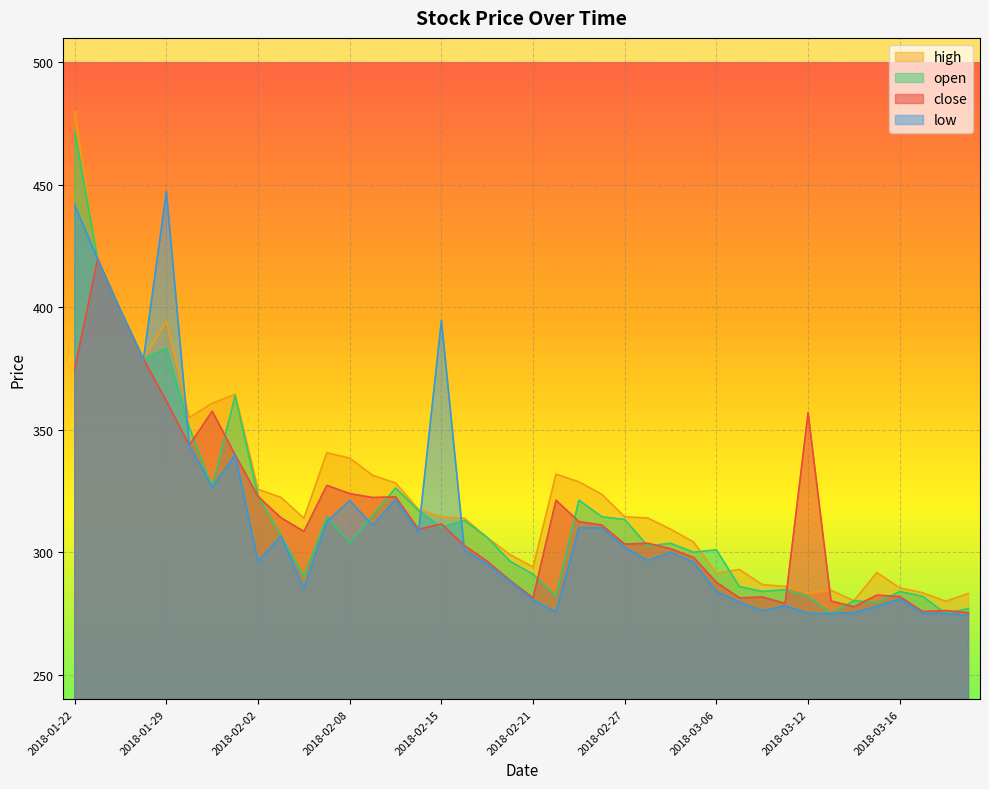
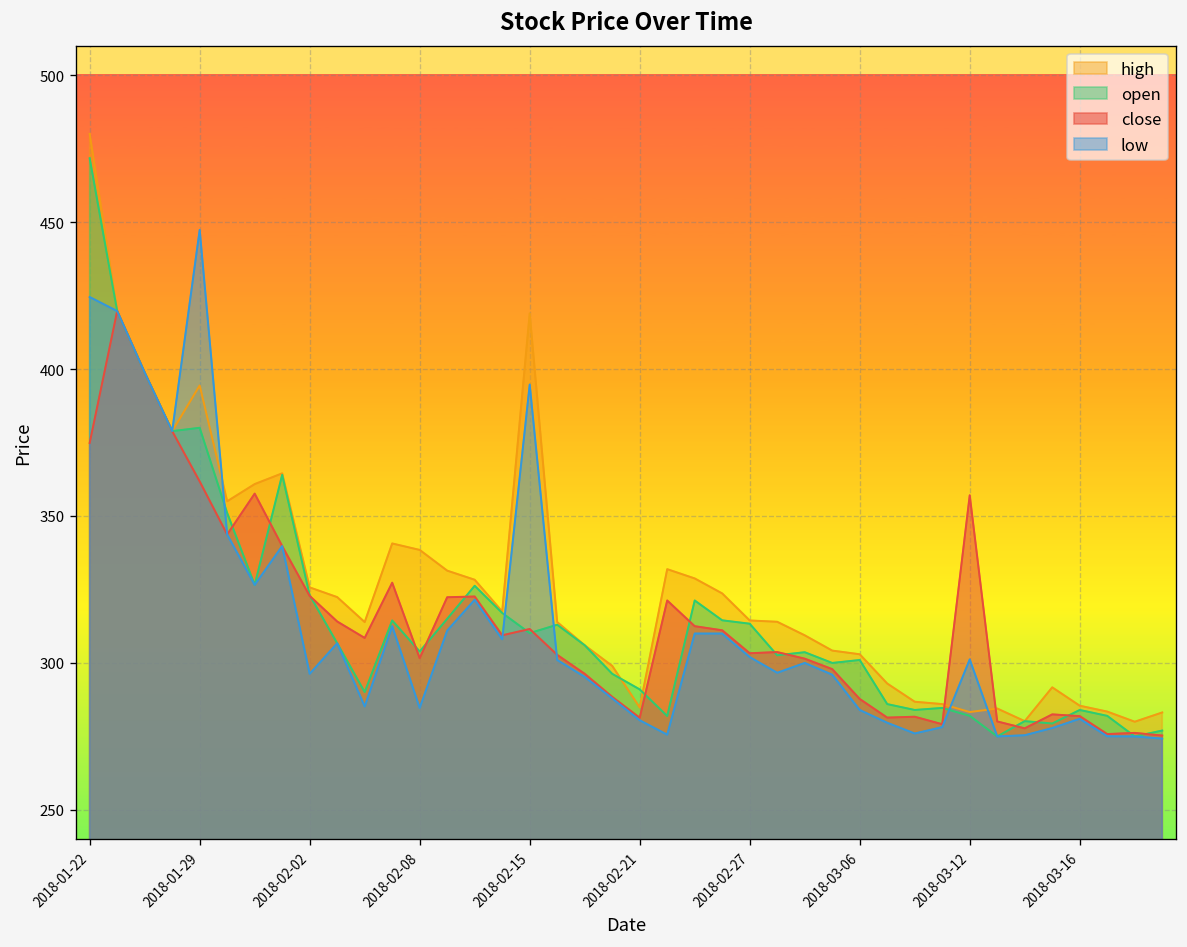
  {
    "high": {
      "2018-01-22": 480,
      "2018-01-29": 394,
      "2018-02-02": 326,
      "2018-02-08": 338,
-     "2018-02-15": 314,
-     "2018-02-21": 294,
+     "2018-02-15": 419,
+     "2018-02-21": 285,
      "2018-02-27": 314,
-     "2018-03-06": 291,
+     "2018-03-06": 303,
      "2018-03-12": 283,
      "2018-03-16": 285
    },
    "open": {
      "2018-01-22": 472,
-     "2018-01-29": 383,
+     "2018-01-29": 380,
      "2018-02-08": 304,
      "2018-02-15": 310,
      "2018-02-21": 291,
      "2018-02-27": 313,
      "2018-03-06": 301,
      "2018-03-12": 282,
      "2018-03-16": 284
    },
    "close": {
      "2018-01-22": 375,
      "2018-01-29": 362,
-     "2018-02-08": 324,
+     "2018-02-08": 302,
      "2018-02-15": 312,
      "2018-02-27": 303,
      "2018-03-06": 288,
      "2018-03-12": 357
    },
    "low": {
-     "2018-01-22": 442,
+     "2018-01-22": 424,
      "2018-01-29": 447,
      "2018-02-02": 296,
-     "2018-02-08": 321,
+     "2018-02-08": 285,
      "2018-02-15": 395,
      "2018-02-27": 302,
      "2018-03-06": 284,
-     "2018-03-12": 275
+     "2018-03-12": 301
    }
  }
